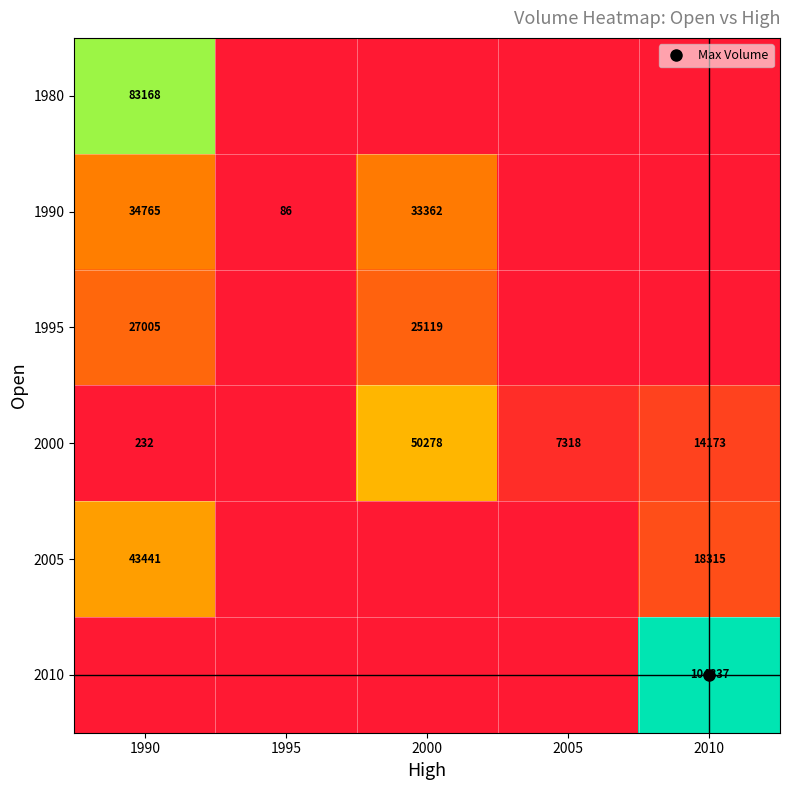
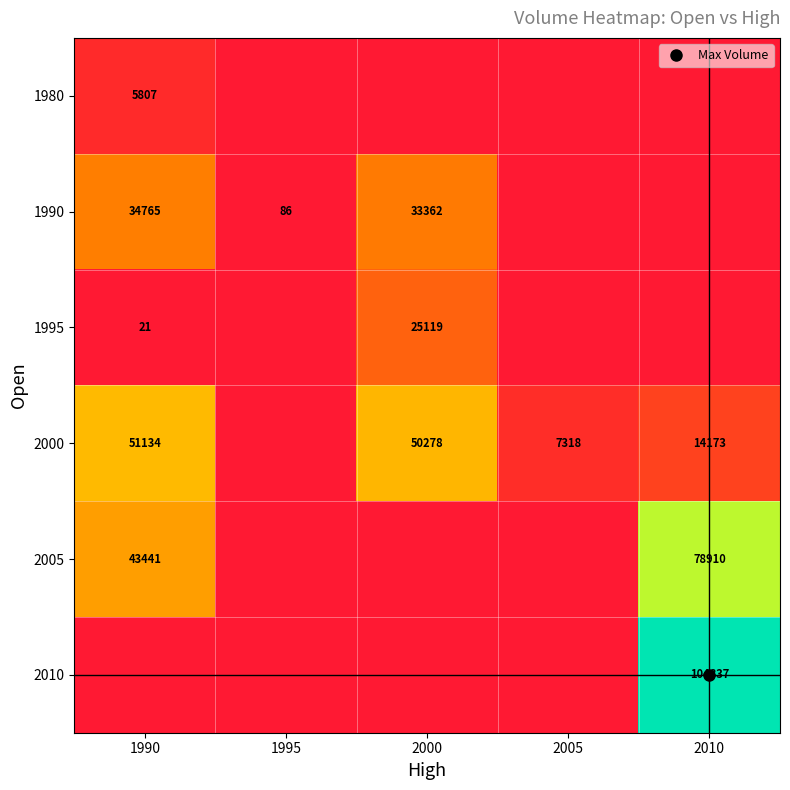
  {
    "1980": {
-     "1990": 83168
+     "1990": 5807
    },
    "1990": {
      "1990": 34765,
      "1995": 86,
      "2000": 33362
    },
    "1995": {
-     "1990": 27005,
+     "1990": 21,
      "2000": 25119
    },
    "2000": {
-     "1990": 232,
+     "1990": 51134,
      "2000": 50278,
      "2005": 7318,
      "2010": 14173
    },
    "2005": {
      "1990": 43441,
-     "2010": 18315
+     "2010": 78910
    }
  }
